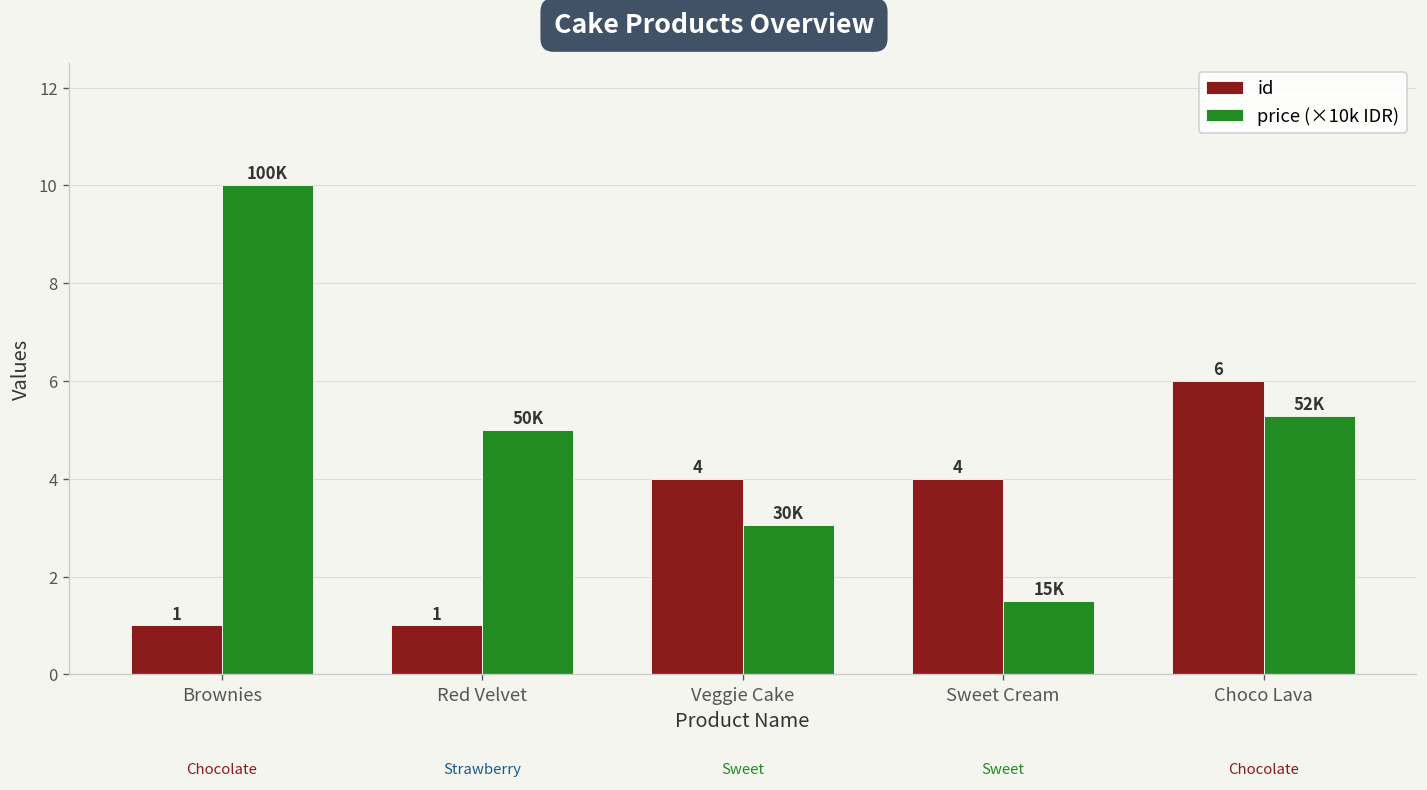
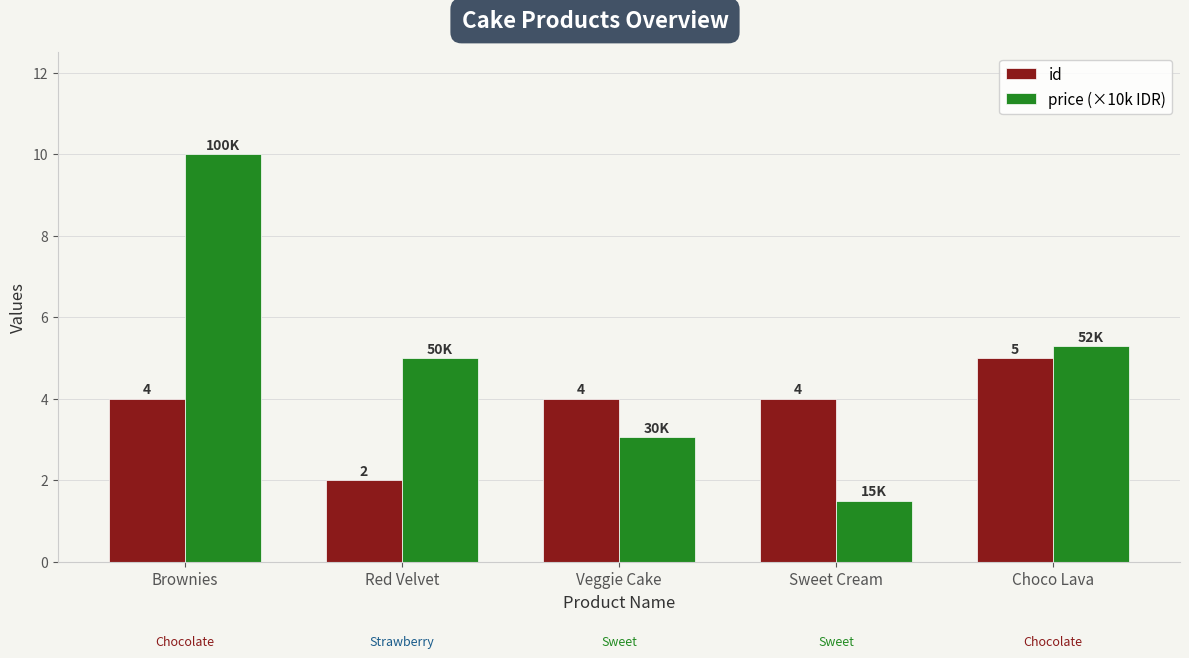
  {
    "id": {
-     "Brownies": 1,
-     "Red Velvet": 1,
+     "Brownies": 4,
+     "Red Velvet": 2,
      "Veggie Cake": 4,
      "Sweet Cream": 4,
-     "Choco Lava": 6
+     "Choco Lava": 5
    }
  }
